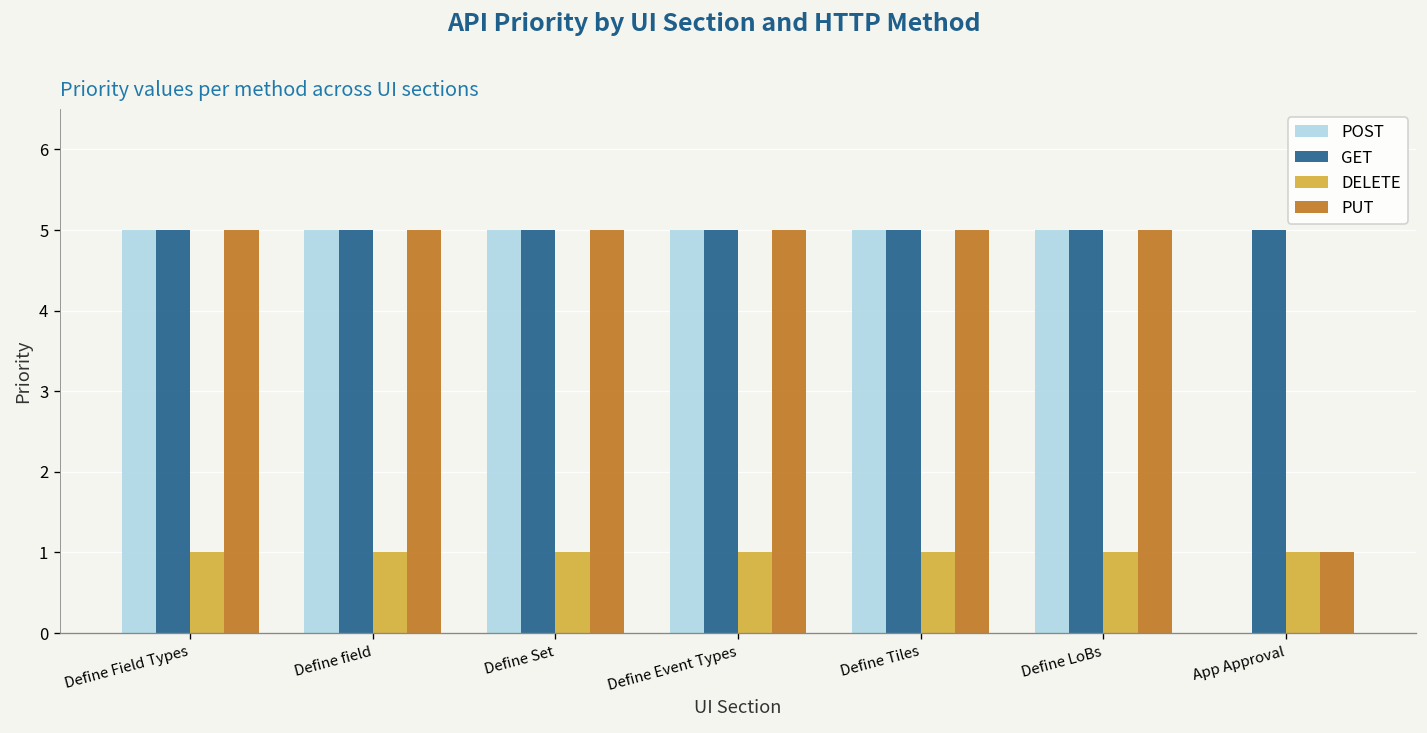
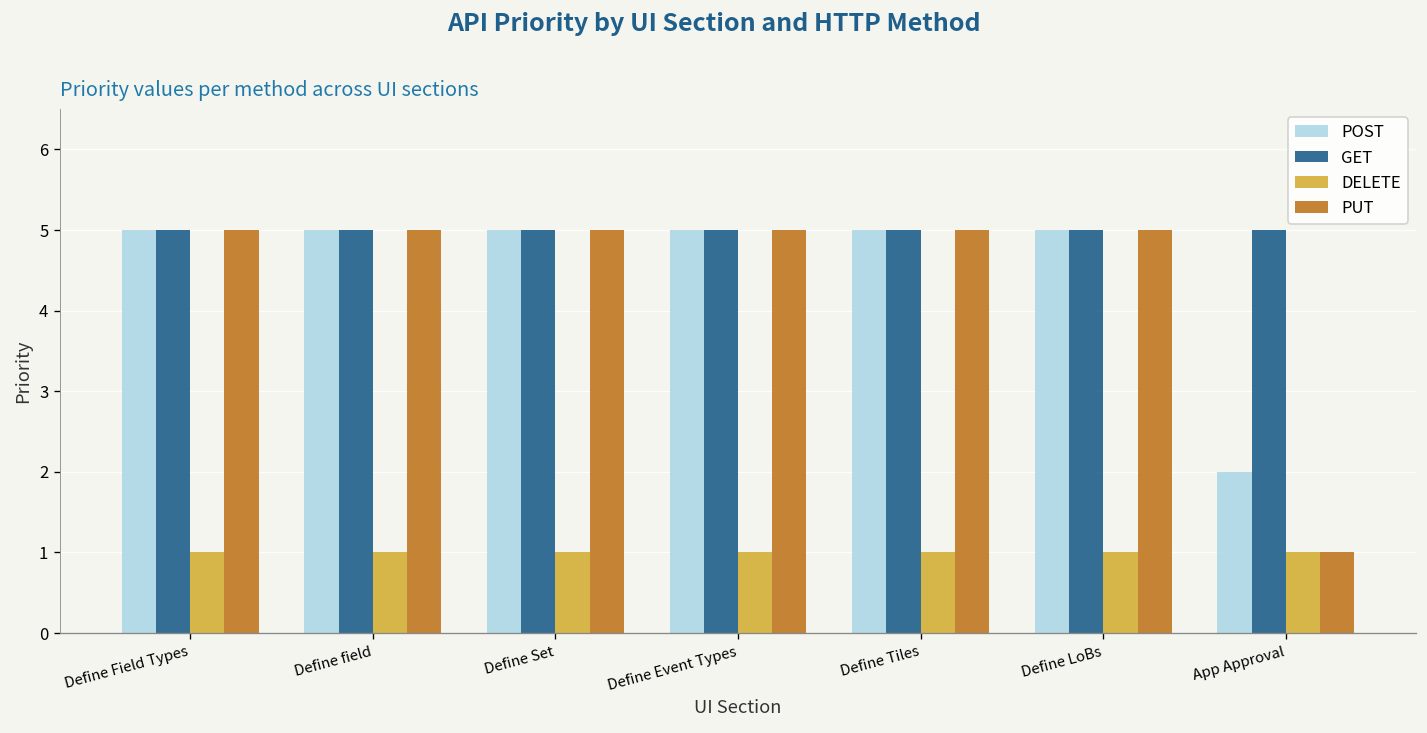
  {
    "POST": {
      "Define Field Types": 5,
      "Define field": 5,
      "Define Set": 5,
      "Define Event Types": 5,
      "Define Tiles": 5,
      "Define LoBs": 5,
-     "App Approval": 0
+     "App Approval": 2
    },
    "GET": {
      "Define Field Types": 5,
      "Define field": 5,
      "Define Set": 5,
      "Define Event Types": 5,
      "Define Tiles": 5,
      "Define LoBs": 5,
      "App Approval": 5
    },
    "DELETE": {
      "Define Field Types": 1,
      "Define field": 1,
      "Define Set": 1,
      "Define Event Types": 1,
      "Define Tiles": 1,
      "Define LoBs": 1,
      "App Approval": 1
    },
    "PUT": {
      "Define Field Types": 5,
      "Define field": 5,
      "Define Set": 5,
      "Define Event Types": 5,
      "Define Tiles": 5,
      "Define LoBs": 5,
      "App Approval": 1
    }
  }
